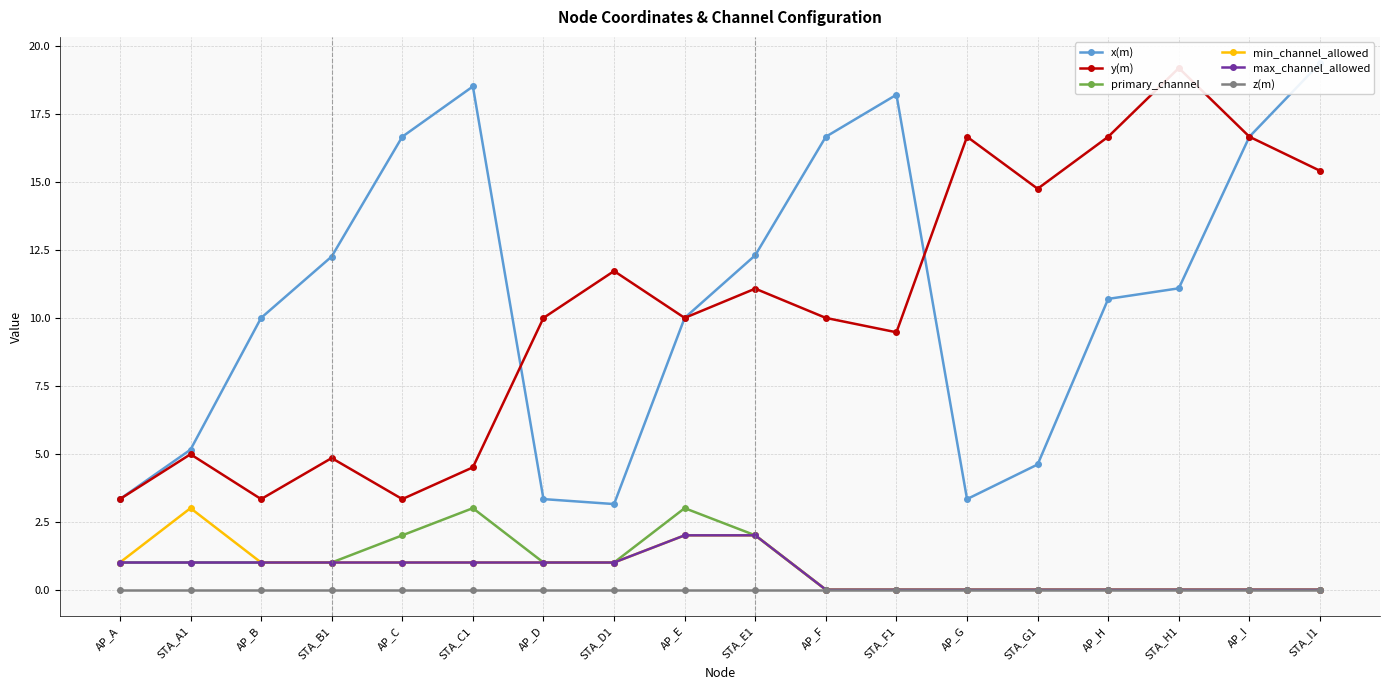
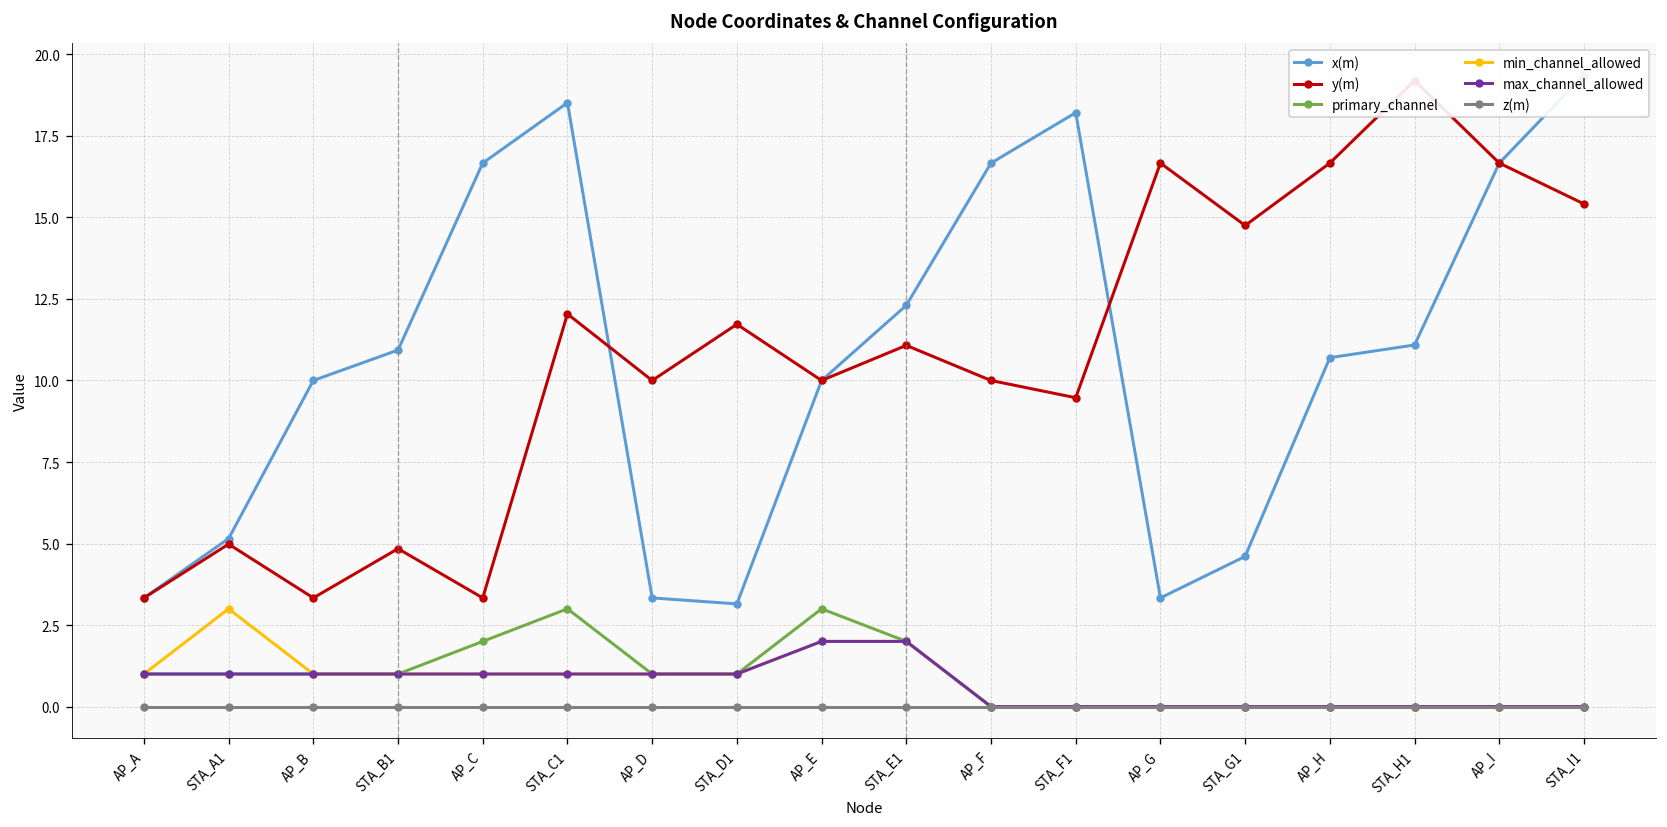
  {
    "x(m)": {
      "STA_A1": 5.2,
      "AP_B": 10.0,
-     "STA_B1": 12.3,
+     "STA_B1": 10.9,
      "AP_C": 16.7,
      "STA_C1": 18.5,
      "AP_D": 3.3,
      "STA_D1": 3.2,
      "STA_E1": 12.3,
      "AP_F": 16.7,
      "STA_F1": 18.2,
      "AP_G": 3.3,
      "STA_G1": 4.6,
      "AP_H": 10.7,
      "STA_H1": 11.1
    },
    "y(m)": {
      "STA_A1": 5.0,
      "AP_B": 3.3,
      "STA_B1": 4.8,
      "AP_C": 3.3,
-     "STA_C1": 4.5,
+     "STA_C1": 12.0,
      "AP_D": 10.0,
      "STA_D1": 11.7,
      "STA_E1": 11.1,
      "AP_F": 10.0,
      "STA_F1": 9.5,
      "AP_G": 16.7,
      "STA_G1": 14.8,
      "AP_H": 16.7,
      "STA_I1": 15.4
    },
    "primary_channel": {
      "AP_C": 2.0,
      "STA_C1": 3.0,
      "AP_E": 3.0
    },
    "min_channel_allowed": {
      "STA_A1": 3.0
    },
    "z(m)": {
      "AP_A": 0.0,
      "STA_A1": 0.0,
      "AP_B": 0.0,
      "STA_B1": 0.0,
      "AP_C": 0.0,
      "STA_C1": 0.0,
      "AP_D": 0.0,
      "STA_D1": 0.0,
      "AP_E": 0.0,
      "STA_E1": 0.0
    }
  }
